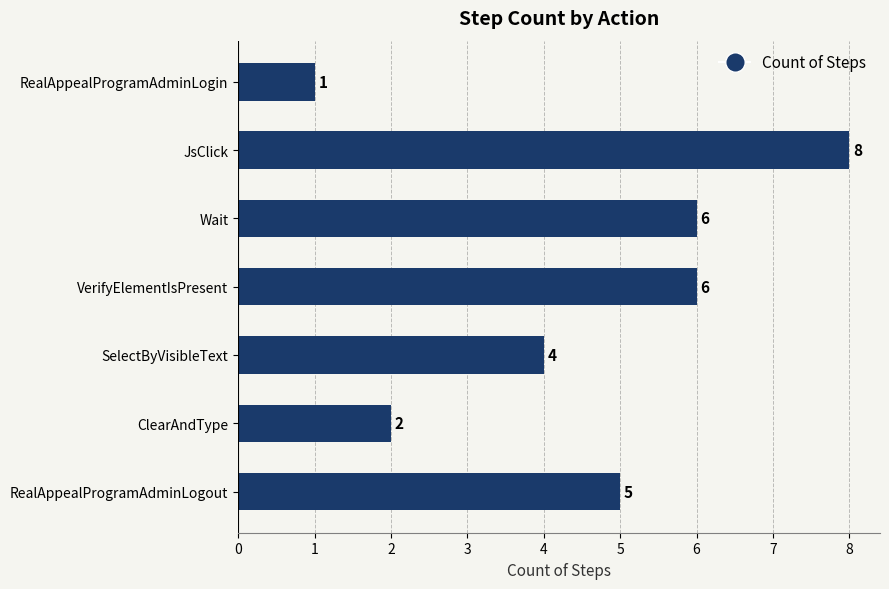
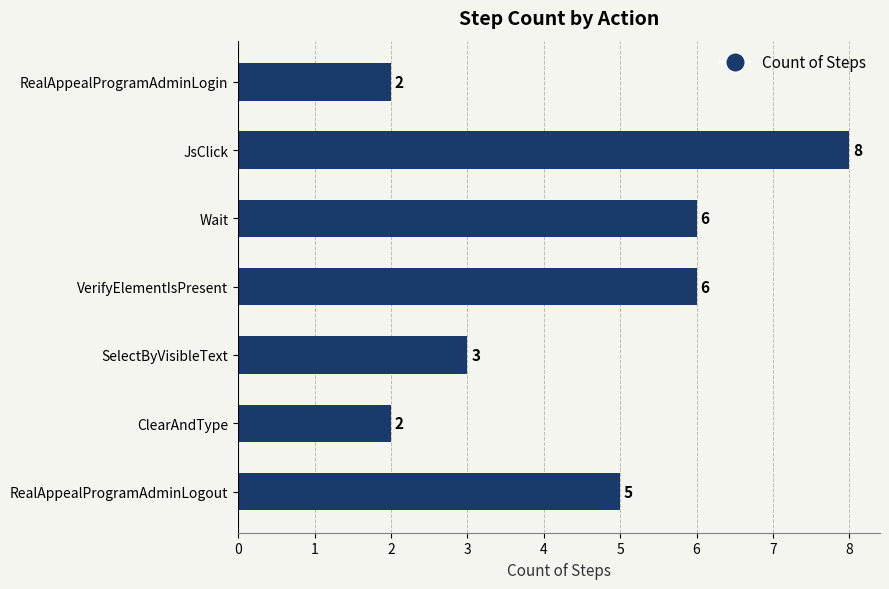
  {
-   "RealAppealProgramAdminLogin": 1,
+   "RealAppealProgramAdminLogin": 2,
    "JsClick": 8,
    "Wait": 6,
    "VerifyElementIsPresent": 6,
-   "SelectByVisibleText": 4,
+   "SelectByVisibleText": 3,
    "ClearAndType": 2,
    "RealAppealProgramAdminLogout": 5
  }
